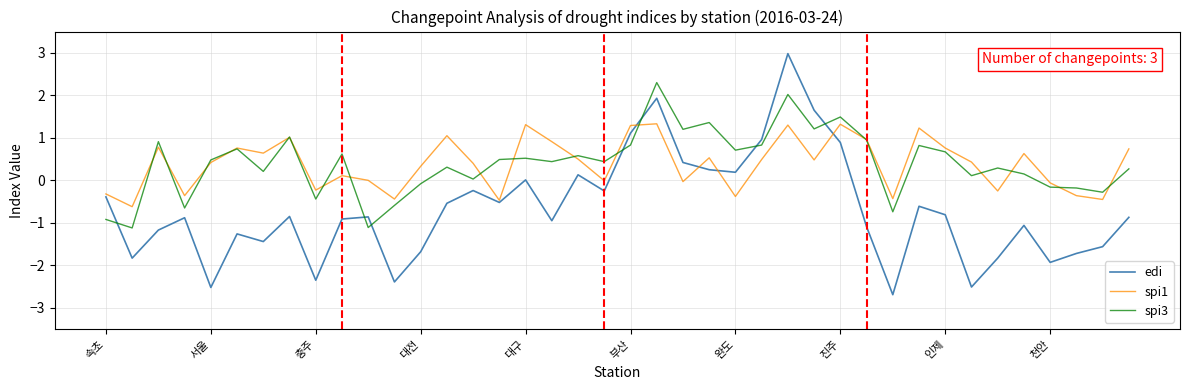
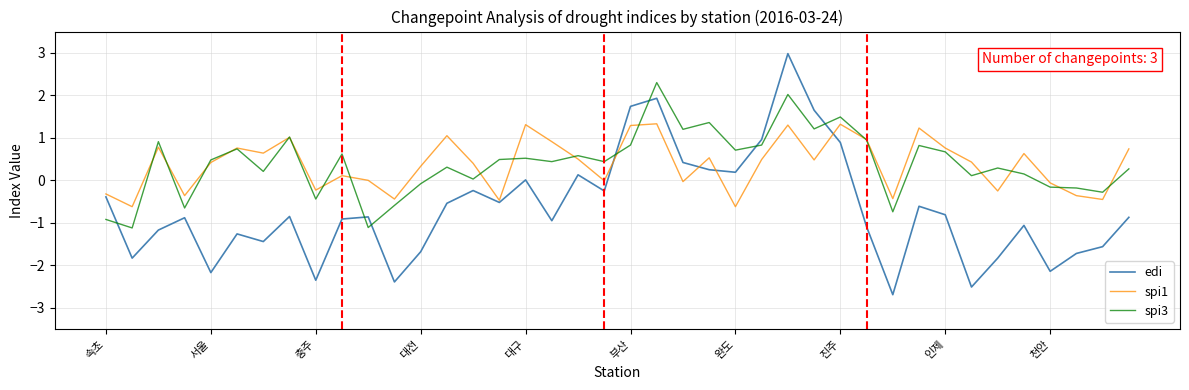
  {
    "edi": {
      "속초": -0.4,
-     "서울": -2.5,
+     "서울": -2.2,
      "충주": -2.4,
      "대전": -1.7,
      "대구": 0.0,
-     "부산": 1.1,
+     "부산": 1.7,
      "완도": 0.2,
      "진주": 0.9,
      "인제": -0.8,
-     "천안": -1.9
+     "천안": -2.1
    },
    "spi1": {
      "속초": -0.3,
      "서울": 0.4,
      "충주": -0.2,
      "대전": 0.3,
      "대구": 1.3,
      "부산": 1.3,
-     "완도": -0.4,
+     "완도": -0.6,
      "진주": 1.3,
      "인제": 0.8,
      "천안": -0.1
    },
    "spi3": {
      "속초": -0.9,
      "서울": 0.5,
      "충주": -0.4,
      "대전": -0.1,
      "대구": 0.5,
      "부산": 0.8,
      "완도": 0.7,
      "진주": 1.5,
      "인제": 0.7,
      "천안": -0.2
    }
  }
